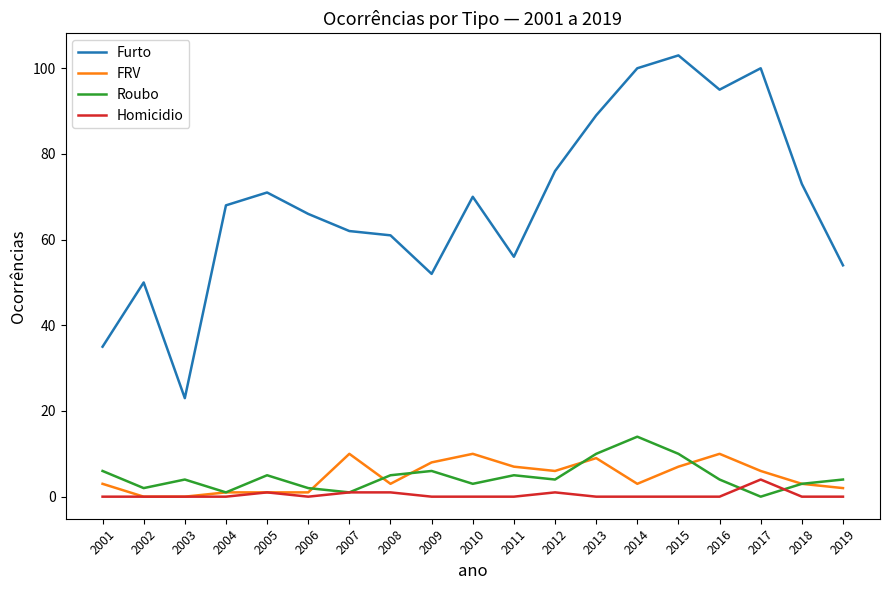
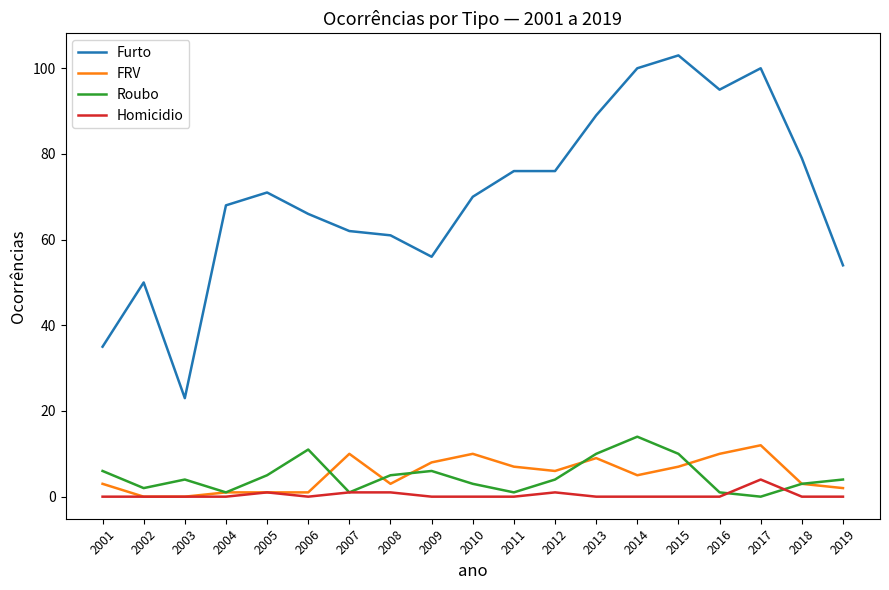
  {
    "Furto": {
      "2001": 35,
      "2002": 50,
      "2003": 23,
      "2004": 68,
      "2005": 71,
      "2006": 66,
      "2007": 62,
      "2008": 61,
-     "2009": 52,
+     "2009": 56,
      "2010": 70,
-     "2011": 56,
+     "2011": 76,
      "2012": 76,
      "2013": 89,
      "2014": 100,
      "2015": 103,
      "2016": 95,
      "2017": 100,
-     "2018": 73,
+     "2018": 79,
      "2019": 54
    },
    "FRV": {
      "2001": 3,
      "2006": 1,
      "2007": 10,
      "2008": 3,
      "2009": 8,
      "2010": 10,
      "2011": 7,
      "2012": 6,
      "2013": 9,
-     "2014": 3,
+     "2014": 5,
      "2015": 7,
      "2016": 10,
-     "2017": 6,
+     "2017": 12,
      "2019": 2
    },
    "Roubo": {
      "2001": 6,
      "2002": 2,
      "2003": 4,
      "2005": 5,
-     "2006": 2,
+     "2006": 11,
      "2008": 5,
      "2009": 6,
      "2010": 3,
-     "2011": 5,
+     "2011": 1,
      "2012": 4,
      "2013": 10,
      "2014": 14,
      "2015": 10,
-     "2016": 4,
+     "2016": 1,
      "2017": 0,
      "2019": 4
    },
    "Homicidio": {
      "2001": 0,
      "2004": 0,
      "2006": 0,
      "2008": 1,
      "2009": 0,
      "2010": 0,
      "2011": 0,
      "2012": 1,
      "2013": 0,
      "2014": 0,
      "2015": 0,
      "2016": 0,
      "2017": 4,
      "2018": 0,
      "2019": 0
    }
  }
